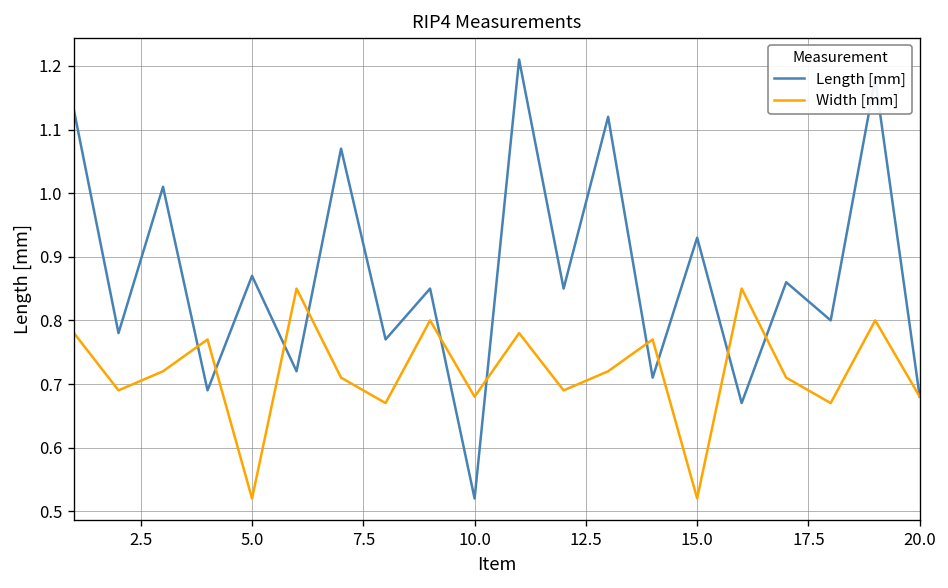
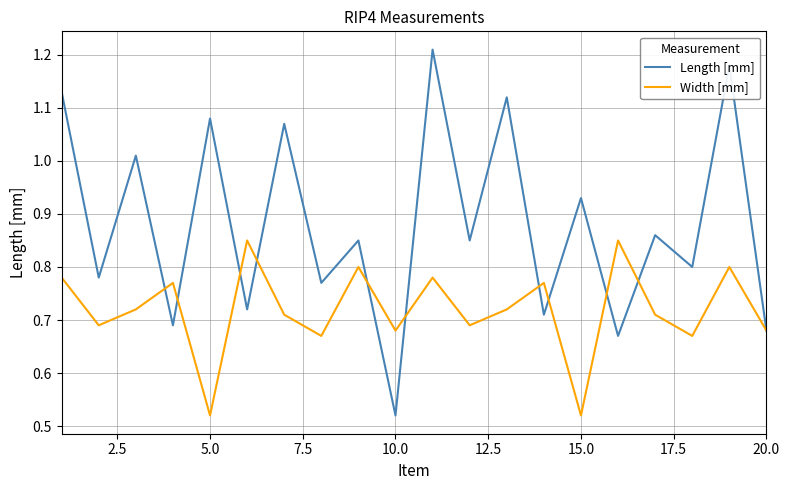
  {
    "Length [mm]": {
-     "5.0": 0.87,
+     "5.0": 1.08,
      "10.0": 0.52,
      "15.0": 0.93
    },
    "Width [mm]": {
      "5.0": 0.52,
      "10.0": 0.68,
      "15.0": 0.52
    }
  }
